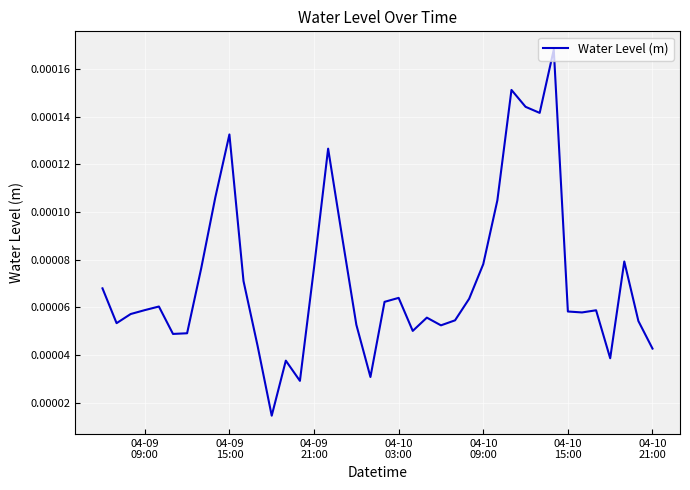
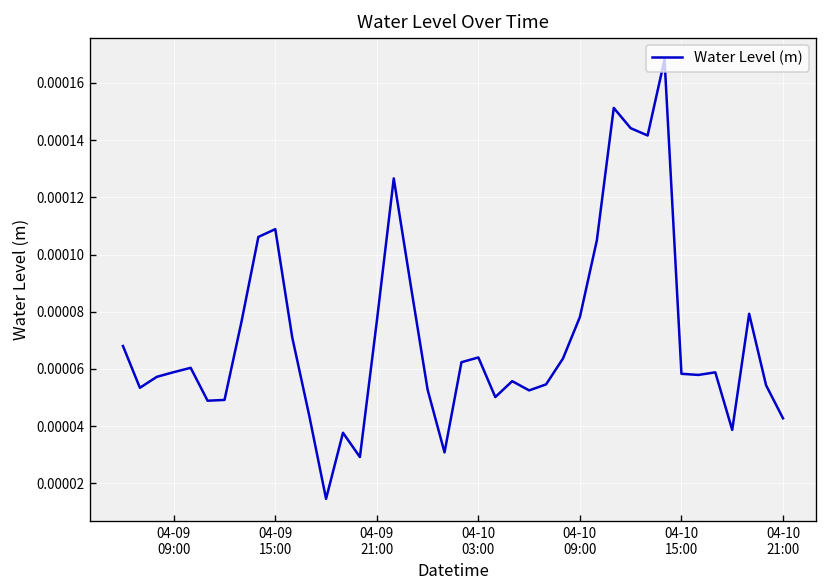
  {
    "04-09 09:00": 0.000059,
-   "04-09 15:00": 0.000133,
+   "04-09 15:00": 0.000109,
    "04-09 21:00": 0.000077,
    "04-10 03:00": 0.000064,
    "04-10 09:00": 0.000078,
    "04-10 15:00": 0.000058,
    "04-10 21:00": 0.000043
  }
